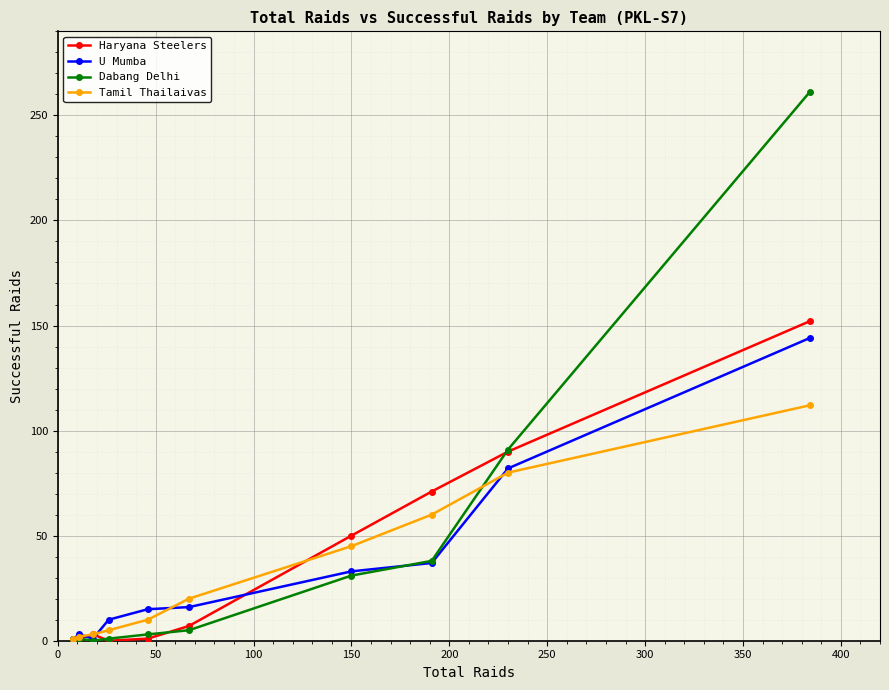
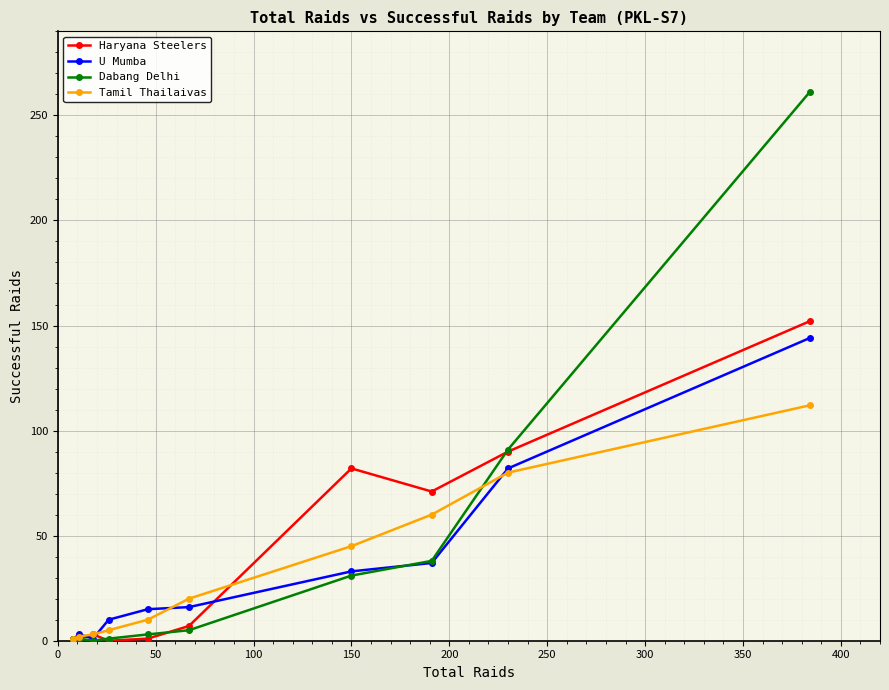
  {
    "Haryana Steelers": {
-     "150": 50
+     "150": 82
    },
    "U Mumba": {
      "150": 33
    },
    "Dabang Delhi": {
      "150": 31
    },
    "Tamil Thailaivas": {
      "150": 45
    }
  }
